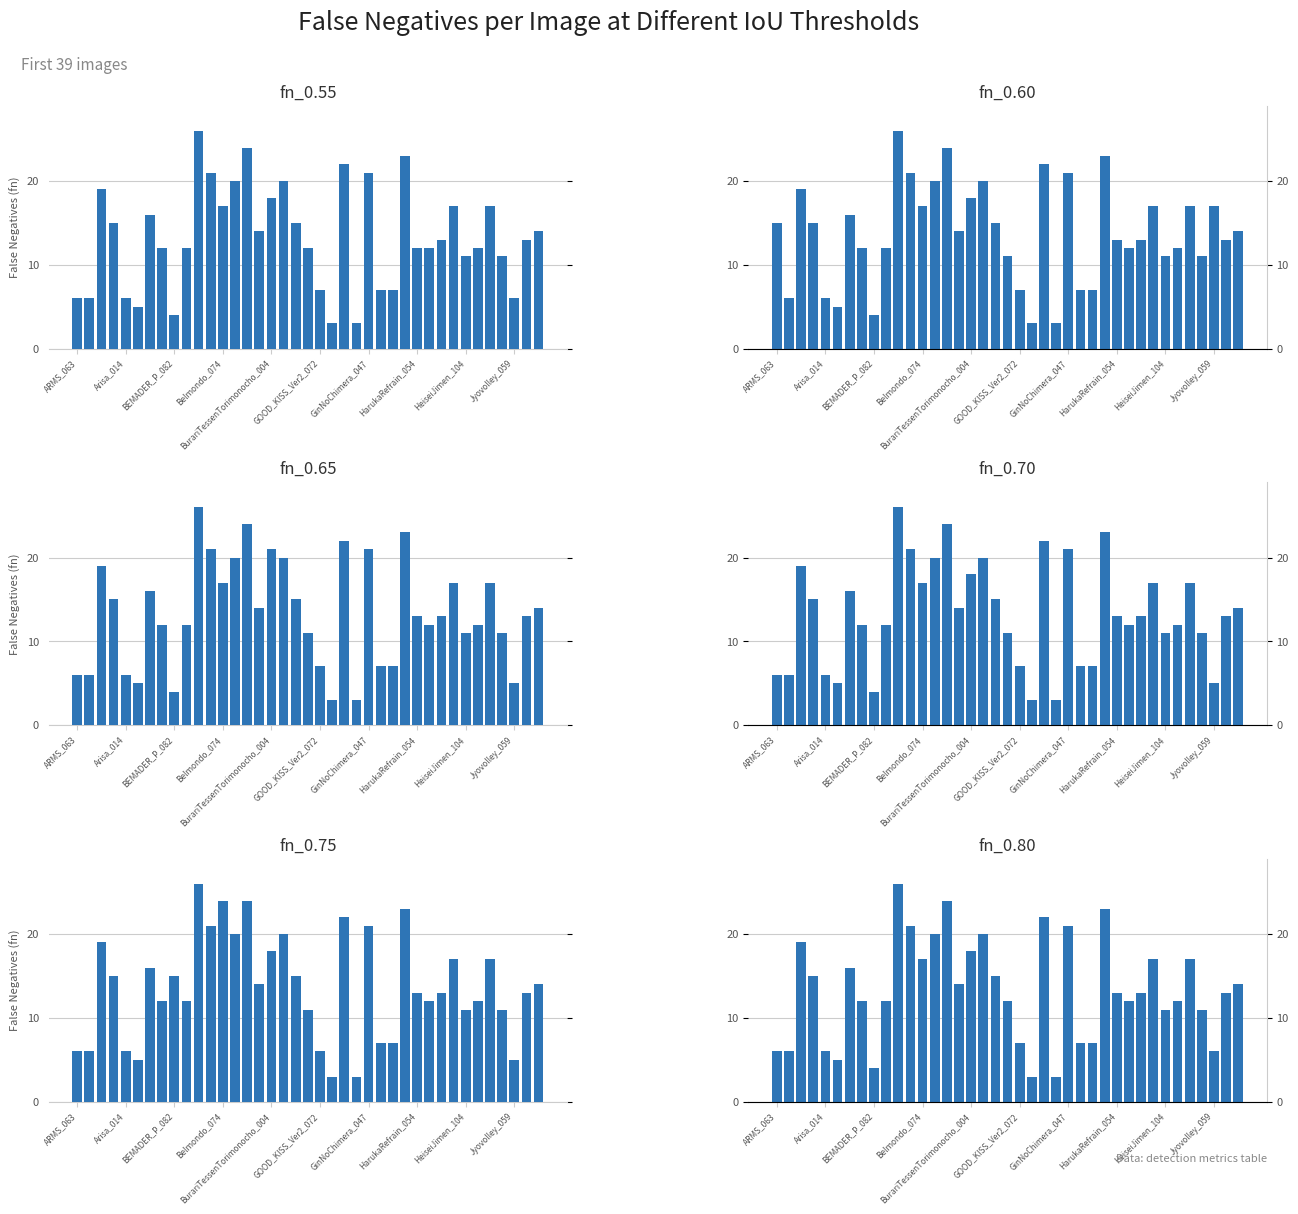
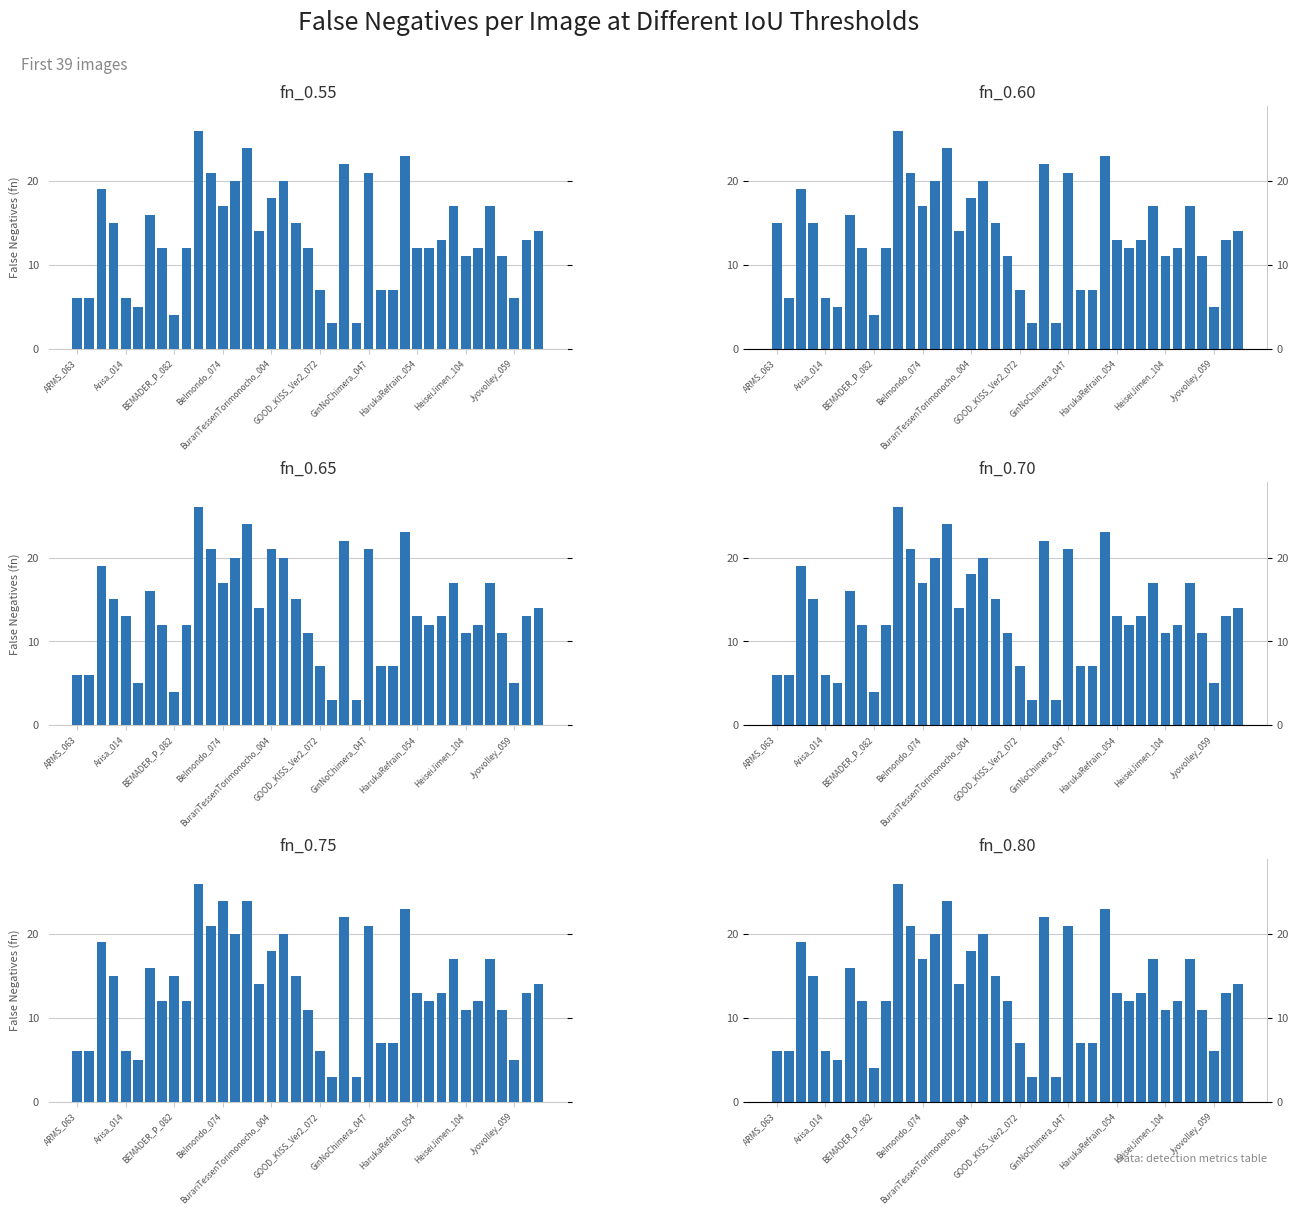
  {
    "fn_0.55": {
      "ARMS_063": 6,
      "Arisa_014": 6,
      "BEMADER_P_082": 4,
      "Belmondo_074": 17,
      "BurariTessenTorimonocho_004": 18,
      "GOOD_KISS_Ver2_072": 7,
      "GinNoChimera_047": 21,
      "HarukaRefrain_054": 12,
      "HeiseiJimen_104": 11,
      "Jyovolley_059": 6
    },
    "fn_0.60": {
      "ARMS_063": 15,
      "Arisa_014": 6,
      "BEMADER_P_082": 4,
      "Belmondo_074": 17,
      "BurariTessenTorimonocho_004": 18,
      "GOOD_KISS_Ver2_072": 7,
      "GinNoChimera_047": 21,
      "HarukaRefrain_054": 13,
      "HeiseiJimen_104": 11,
-     "Jyovolley_059": 17
+     "Jyovolley_059": 5
    },
    "fn_0.65": {
      "ARMS_063": 6,
-     "Arisa_014": 6,
+     "Arisa_014": 13,
      "BEMADER_P_082": 4,
      "Belmondo_074": 17,
      "BurariTessenTorimonocho_004": 21,
      "GOOD_KISS_Ver2_072": 7,
      "GinNoChimera_047": 21,
      "HarukaRefrain_054": 13,
      "HeiseiJimen_104": 11,
      "Jyovolley_059": 5
    },
    "fn_0.70": {
      "ARMS_063": 6,
      "Arisa_014": 6,
      "BEMADER_P_082": 4,
      "Belmondo_074": 17,
      "BurariTessenTorimonocho_004": 18,
      "GOOD_KISS_Ver2_072": 7,
      "GinNoChimera_047": 21,
      "HarukaRefrain_054": 13,
      "HeiseiJimen_104": 11,
      "Jyovolley_059": 5
    },
    "fn_0.75": {
      "ARMS_063": 6,
      "Arisa_014": 6,
      "BEMADER_P_082": 15,
      "Belmondo_074": 24,
      "BurariTessenTorimonocho_004": 18,
      "GOOD_KISS_Ver2_072": 6,
      "GinNoChimera_047": 21,
      "HarukaRefrain_054": 13,
      "HeiseiJimen_104": 11,
      "Jyovolley_059": 5
    },
    "fn_0.80": {
      "ARMS_063": 6,
      "Arisa_014": 6,
      "BEMADER_P_082": 4,
      "Belmondo_074": 17,
      "BurariTessenTorimonocho_004": 18,
      "GOOD_KISS_Ver2_072": 7,
      "GinNoChimera_047": 21,
      "HarukaRefrain_054": 13,
      "HeiseiJimen_104": 11,
      "Jyovolley_059": 6
    }
  }
